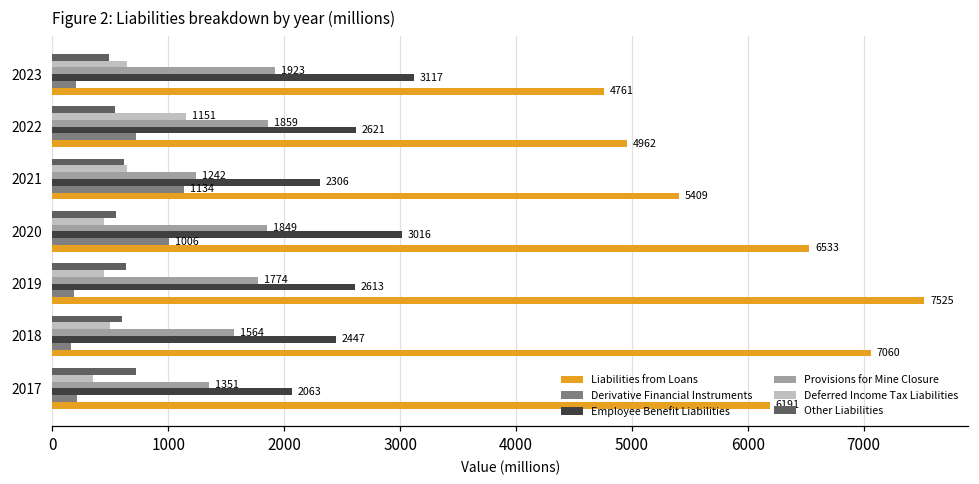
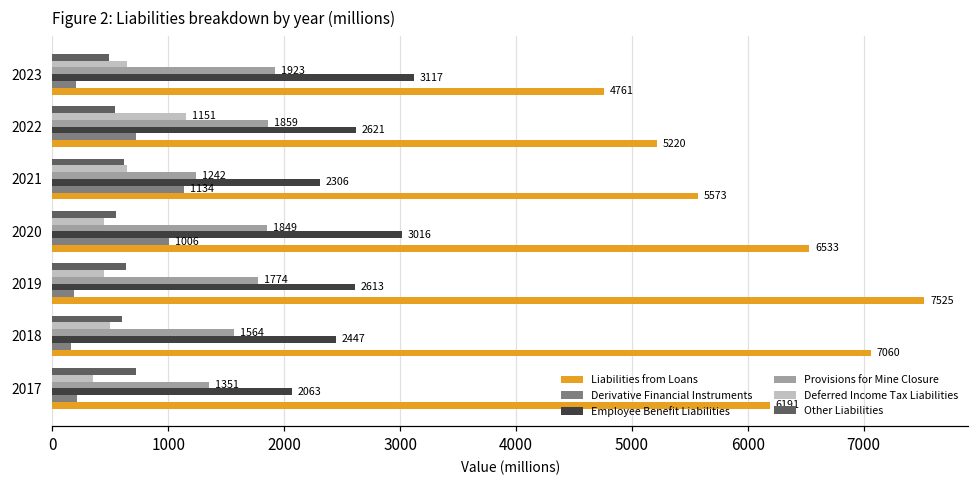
  {
    "Liabilities from Loans": {
      "2023": 4761,
-     "2022": 4962,
-     "2021": 5409,
+     "2022": 5220,
+     "2021": 5573,
      "2020": 6533,
      "2019": 7525,
      "2018": 7060,
      "2017": 6191
    }
  }
